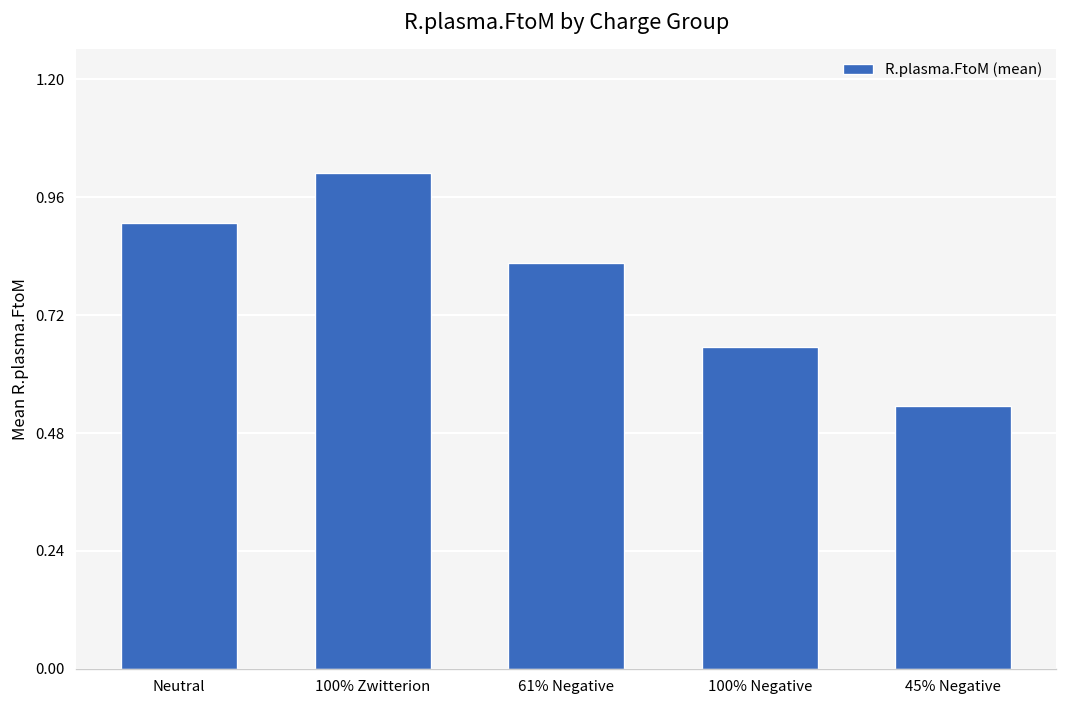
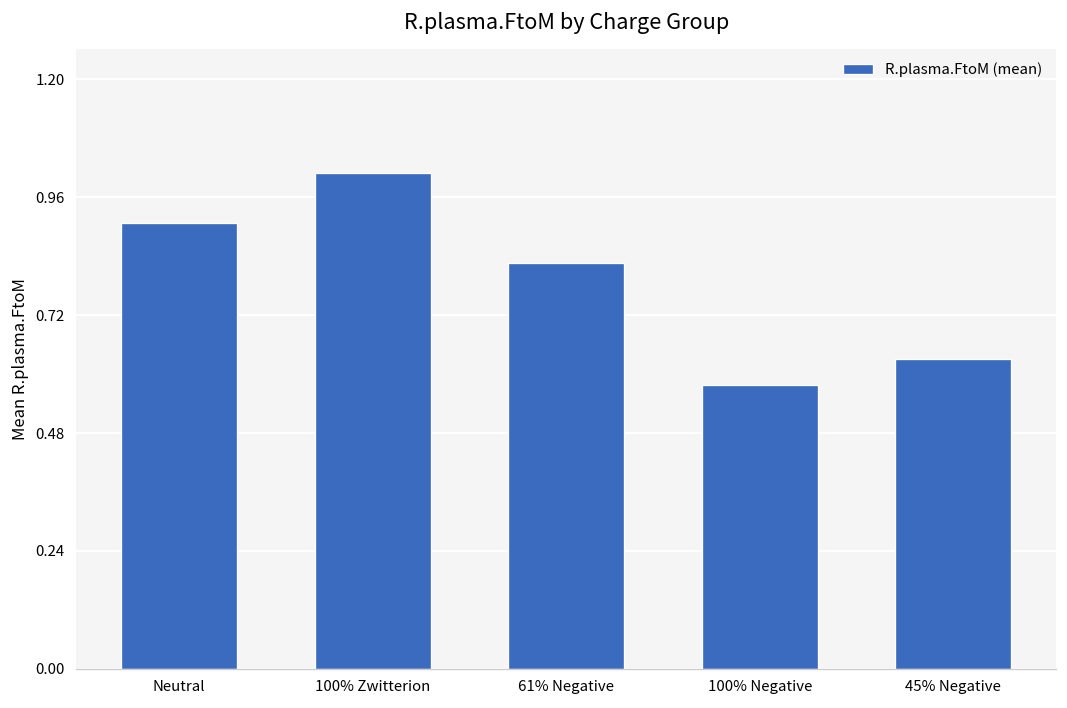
  {
    "Neutral": 0.91,
    "100% Zwitterion": 1.01,
    "61% Negative": 0.83,
-   "100% Negative": 0.66,
-   "45% Negative": 0.54
+   "100% Negative": 0.58,
+   "45% Negative": 0.63
  }
